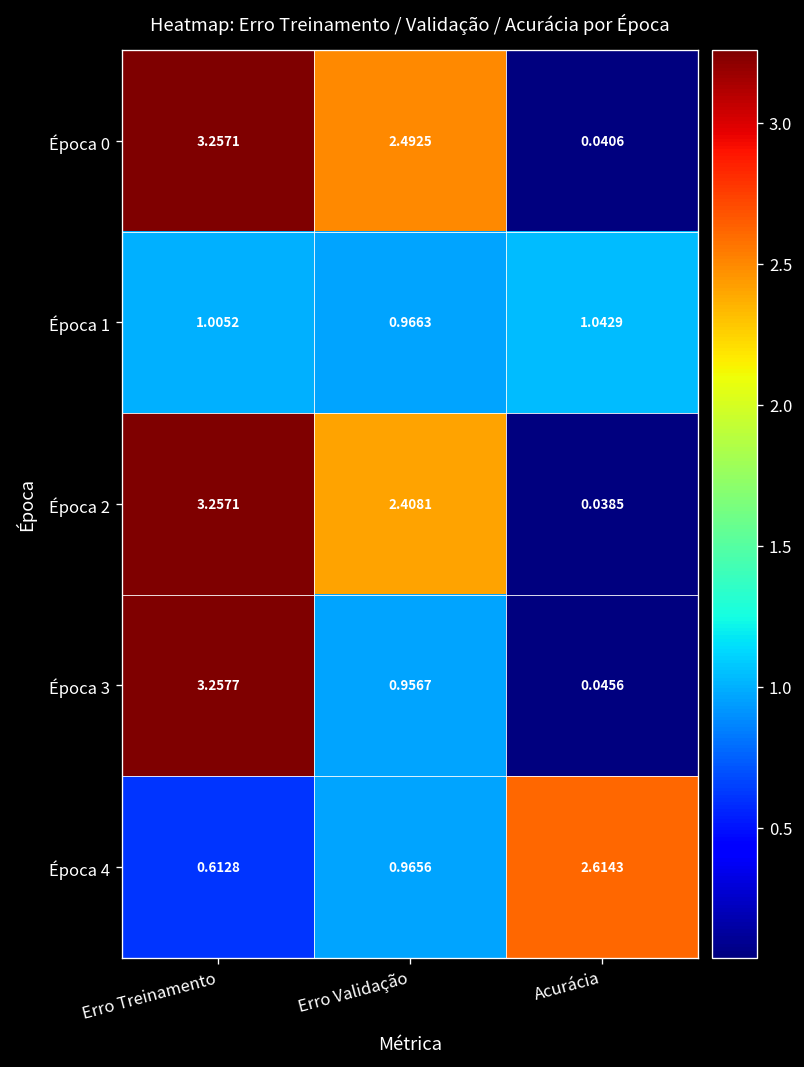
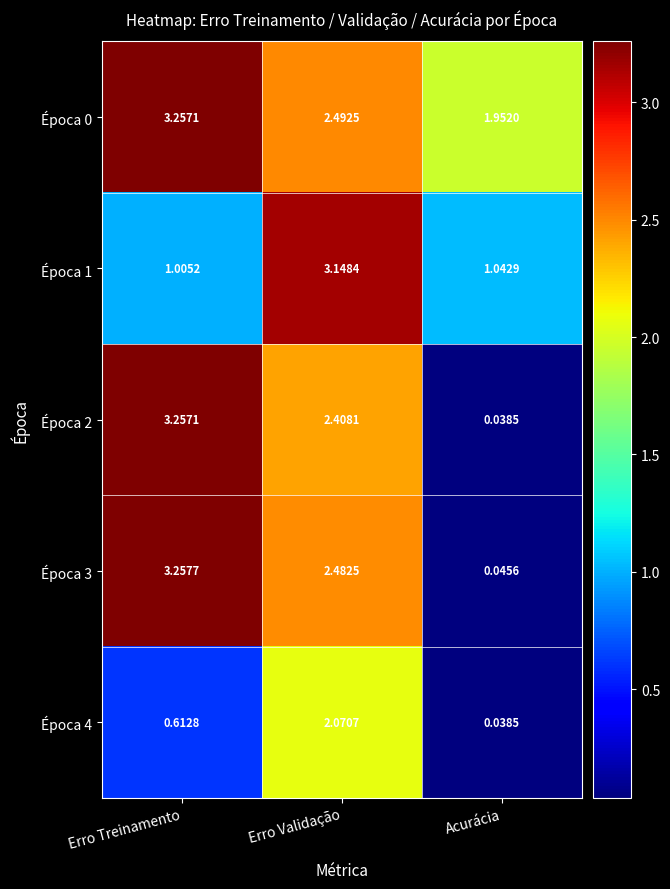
  {
    "Época 0": {
      "Erro Treinamento": 3.2571,
      "Erro Validação": 2.4925,
-     "Acurácia": 0.0406
+     "Acurácia": 1.9520
    },
    "Época 1": {
      "Erro Treinamento": 1.0052,
-     "Erro Validação": 0.9663,
+     "Erro Validação": 3.1484,
      "Acurácia": 1.0429
    },
    "Época 2": {
      "Erro Treinamento": 3.2571,
      "Erro Validação": 2.4081,
      "Acurácia": 0.0385
    },
    "Época 3": {
      "Erro Treinamento": 3.2577,
-     "Erro Validação": 0.9567,
+     "Erro Validação": 2.4825,
      "Acurácia": 0.0456
    },
    "Época 4": {
      "Erro Treinamento": 0.6128,
-     "Erro Validação": 0.9656,
-     "Acurácia": 2.6143
+     "Erro Validação": 2.0707,
+     "Acurácia": 0.0385
    }
  }
